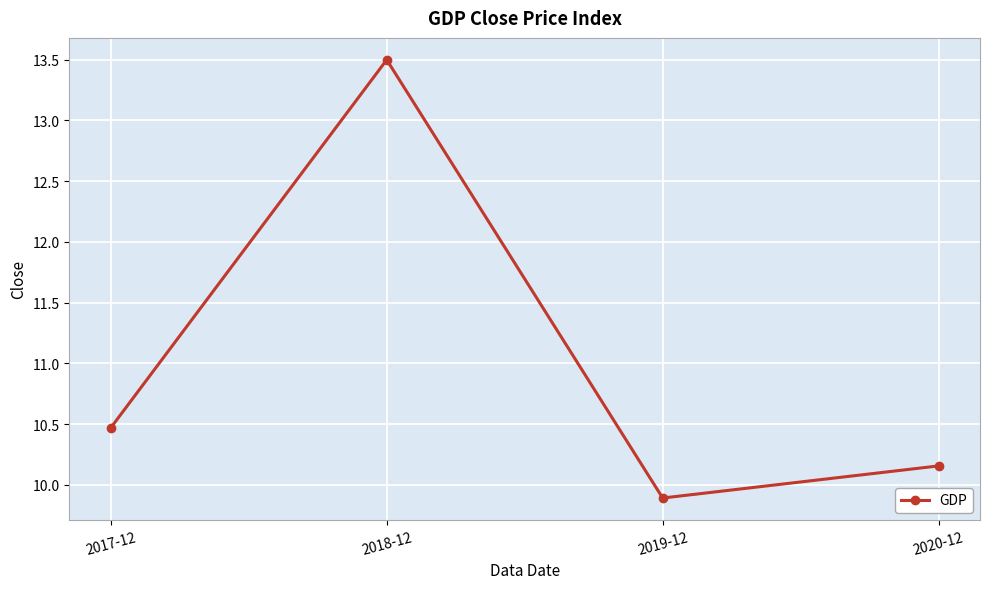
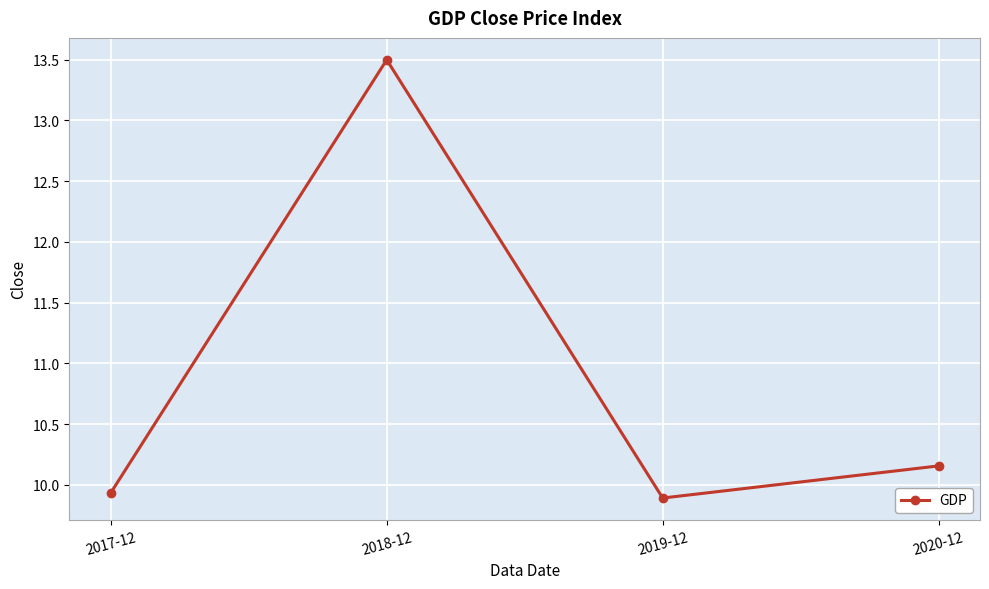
  {
-   "2017-12": 10.47,
+   "2017-12": 9.93,
    "2018-12": 13.50,
    "2019-12": 9.89,
    "2020-12": 10.16
  }
